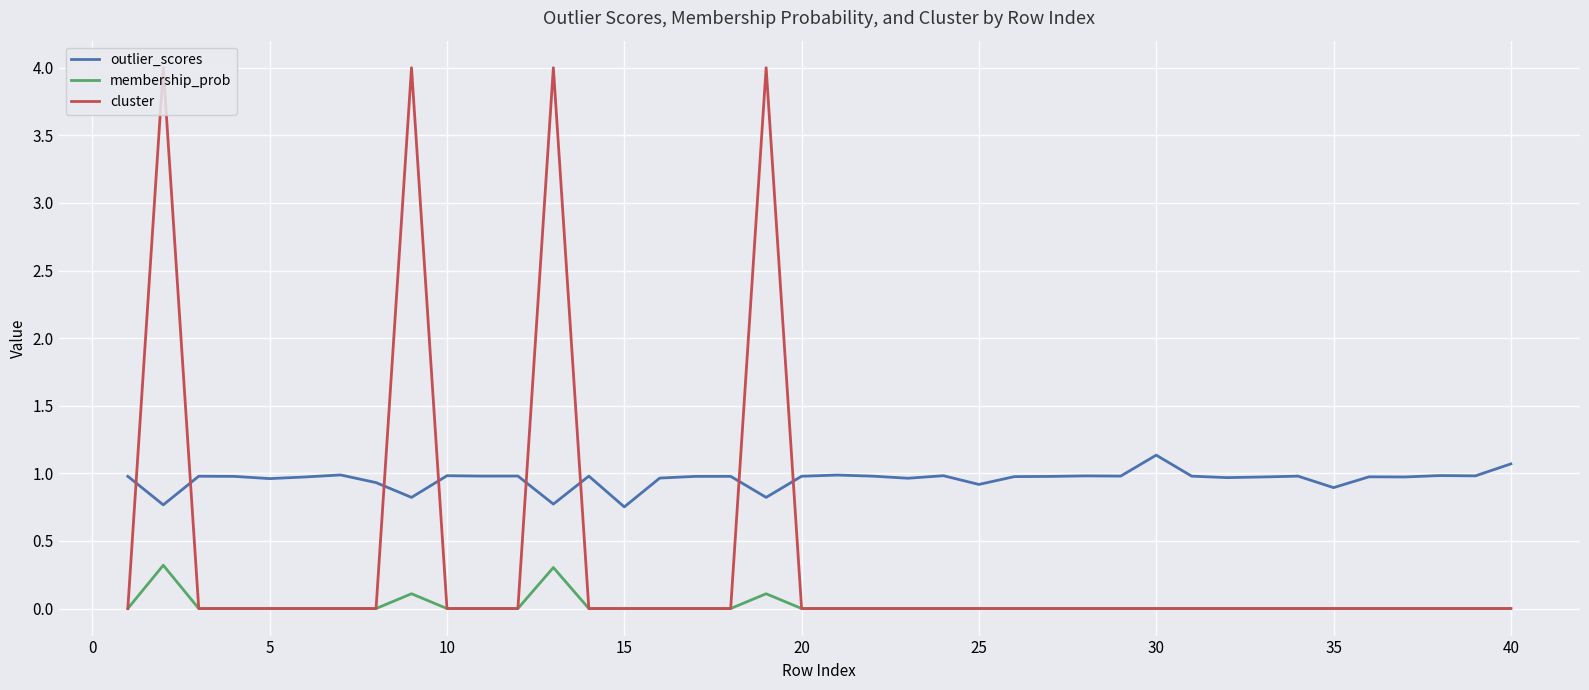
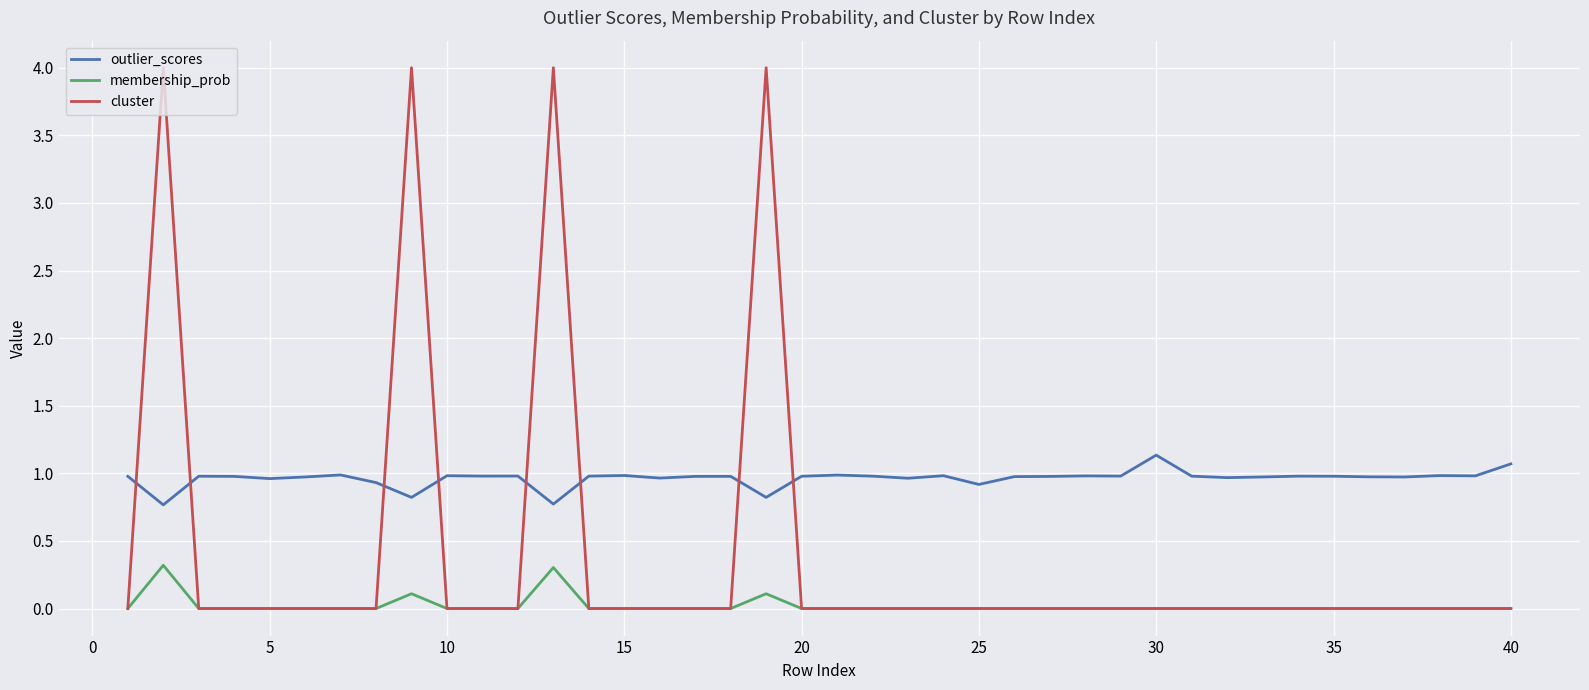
  {
    "outlier_scores": {
      "5": 0.96,
      "10": 0.98,
-     "15": 0.75,
+     "15": 0.98,
      "20": 0.98,
      "25": 0.92,
      "30": 1.13,
-     "35": 0.89,
+     "35": 0.98,
      "40": 1.07
    }
  }
